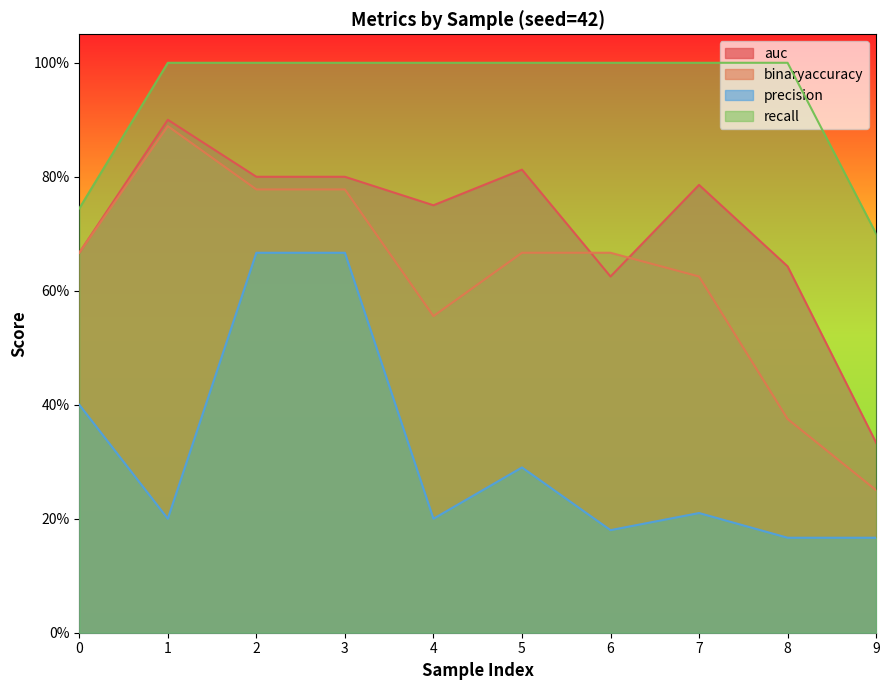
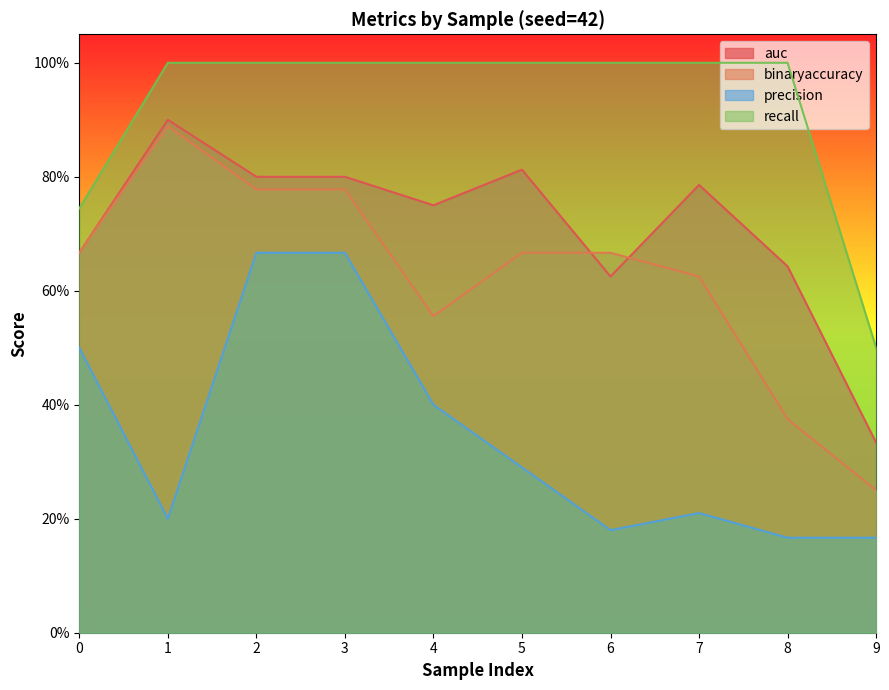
  {
    "precision": {
-     "0": "40%",
+     "0": "50%",
      "1": "20%",
      "2": "67%",
      "3": "67%",
-     "4": "20%",
+     "4": "40%",
      "5": "29%",
      "6": "18%",
      "7": "21%",
      "8": "17%",
      "9": "17%"
    },
    "recall": {
      "0": "74%",
      "1": "100%",
      "2": "100%",
      "3": "100%",
      "4": "100%",
      "5": "100%",
      "6": "100%",
      "7": "100%",
-     "9": "70%"
+     "9": "50%"
    }
  }
